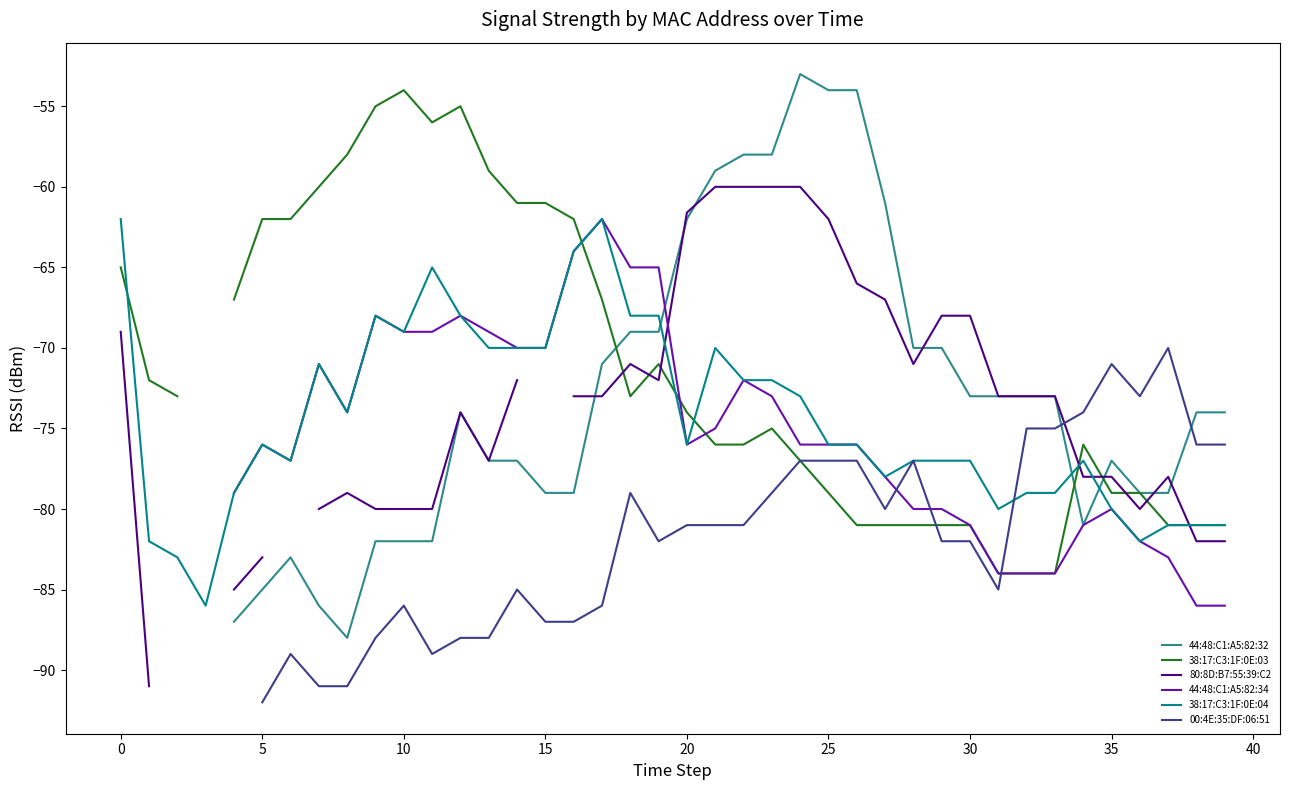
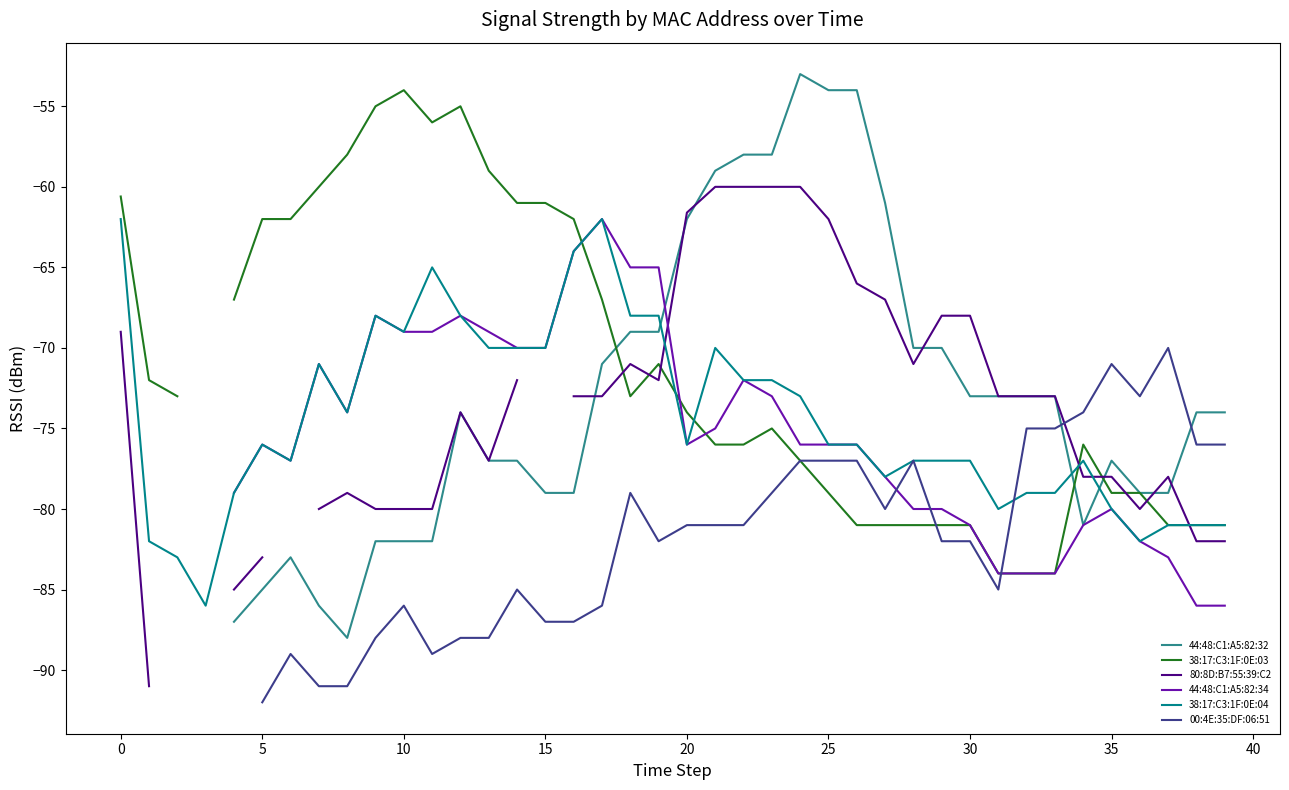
  {
    "38:17:C3:1F:0E:03": {
-     "0": -65.0,
+     "0": -60.6,
      "5": -62.0,
      "10": -54.0,
      "15": -61.0,
      "20": -74.0,
      "25": -79.0,
      "35": -79.0
    },
    "00:4E:35:DF:06:51": {
      "0": -87.0,
      "5": -92.0,
      "10": -86.0,
      "15": -87.0,
      "20": -81.0,
      "25": -77.0,
      "30": -82.0,
      "35": -71.0
    }
  }
